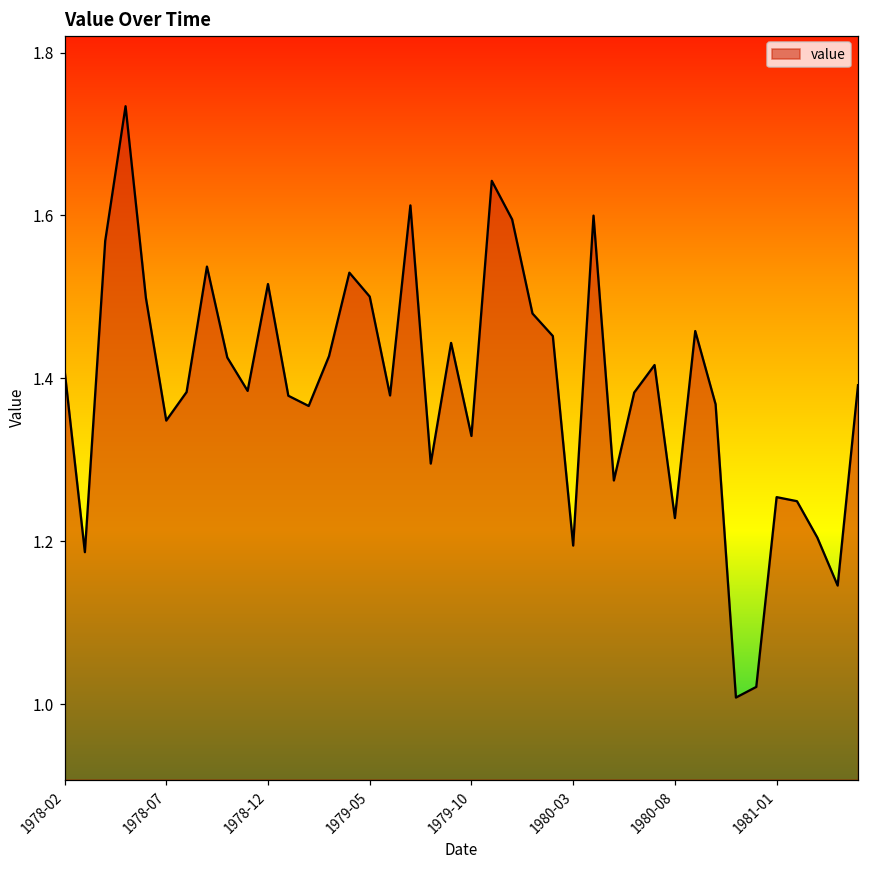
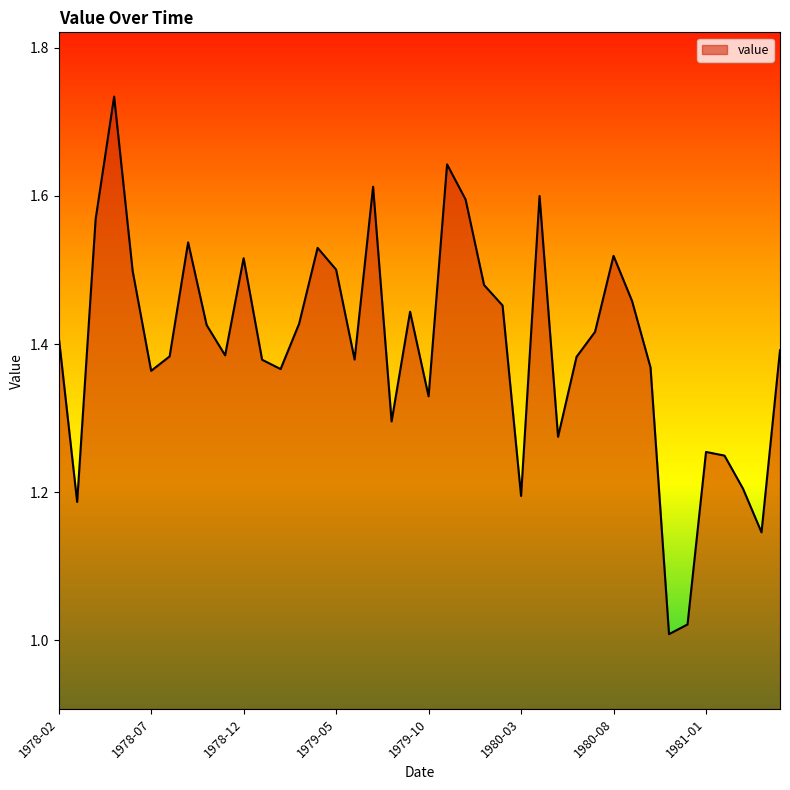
  {
    "1978-02": 1.41,
-   "1978-07": 1.35,
+   "1978-07": 1.36,
    "1978-12": 1.52,
    "1979-05": 1.50,
    "1979-10": 1.33,
    "1980-03": 1.19,
-   "1980-08": 1.23,
+   "1980-08": 1.52,
    "1981-01": 1.25
  }
